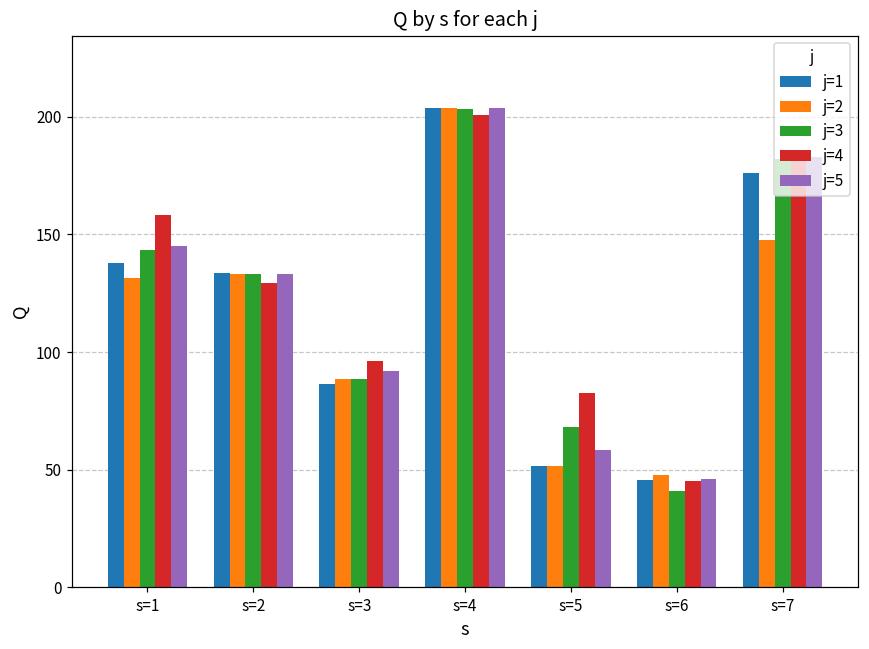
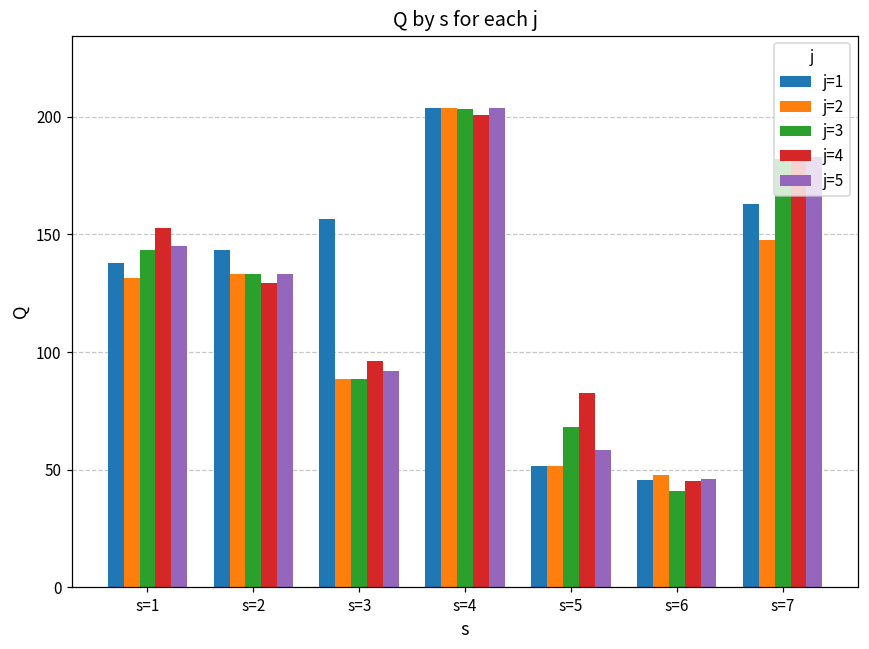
  {
    "j=1": {
      "s=1": 138,
-     "s=2": 134,
-     "s=3": 86,
+     "s=2": 143,
+     "s=3": 157,
      "s=4": 204,
      "s=5": 52,
      "s=6": 46,
-     "s=7": 176
+     "s=7": 163
    },
    "j=2": {
      "s=1": 132,
      "s=2": 133,
      "s=3": 89,
      "s=4": 204,
      "s=5": 51,
      "s=6": 47,
      "s=7": 147
    },
    "j=3": {
      "s=1": 143,
      "s=2": 133,
      "s=3": 89,
      "s=4": 204,
      "s=5": 68,
      "s=6": 41
    },
    "j=4": {
-     "s=1": 158,
+     "s=1": 153,
      "s=2": 129,
      "s=3": 96,
      "s=4": 201,
      "s=5": 83,
      "s=6": 45
    },
    "j=5": {
      "s=1": 145,
      "s=2": 133,
      "s=3": 92,
      "s=4": 204,
      "s=5": 58,
      "s=6": 46
    }
  }
